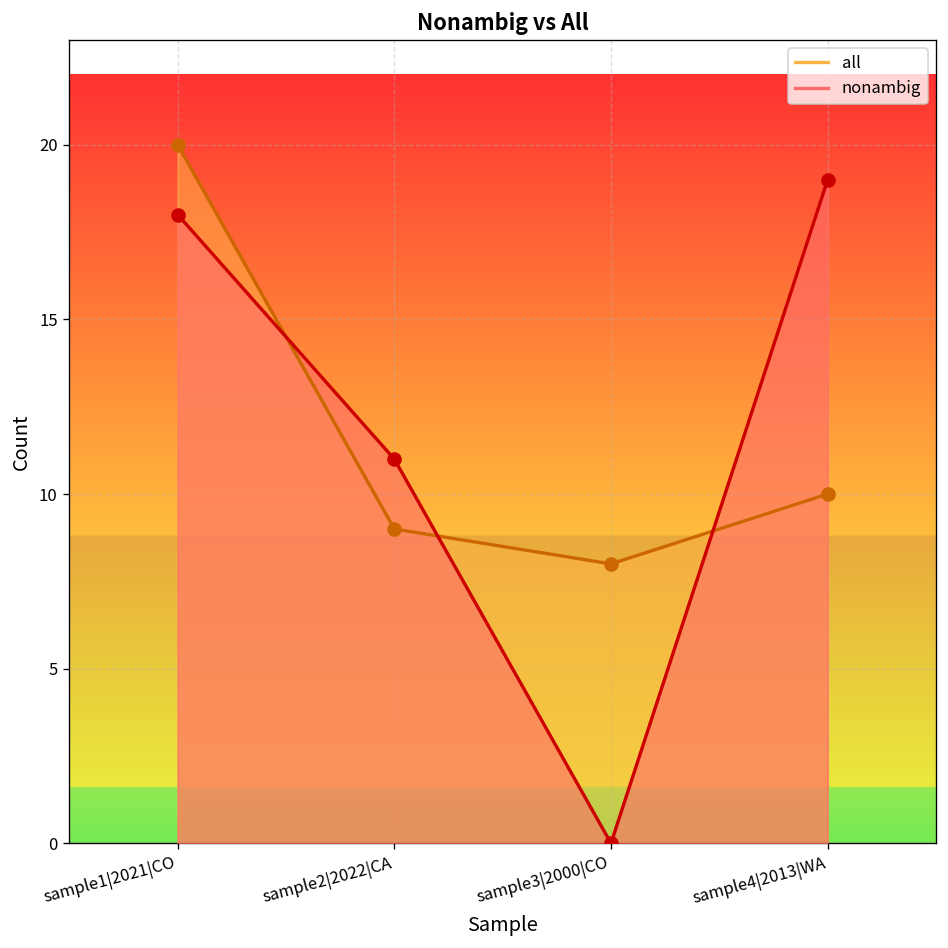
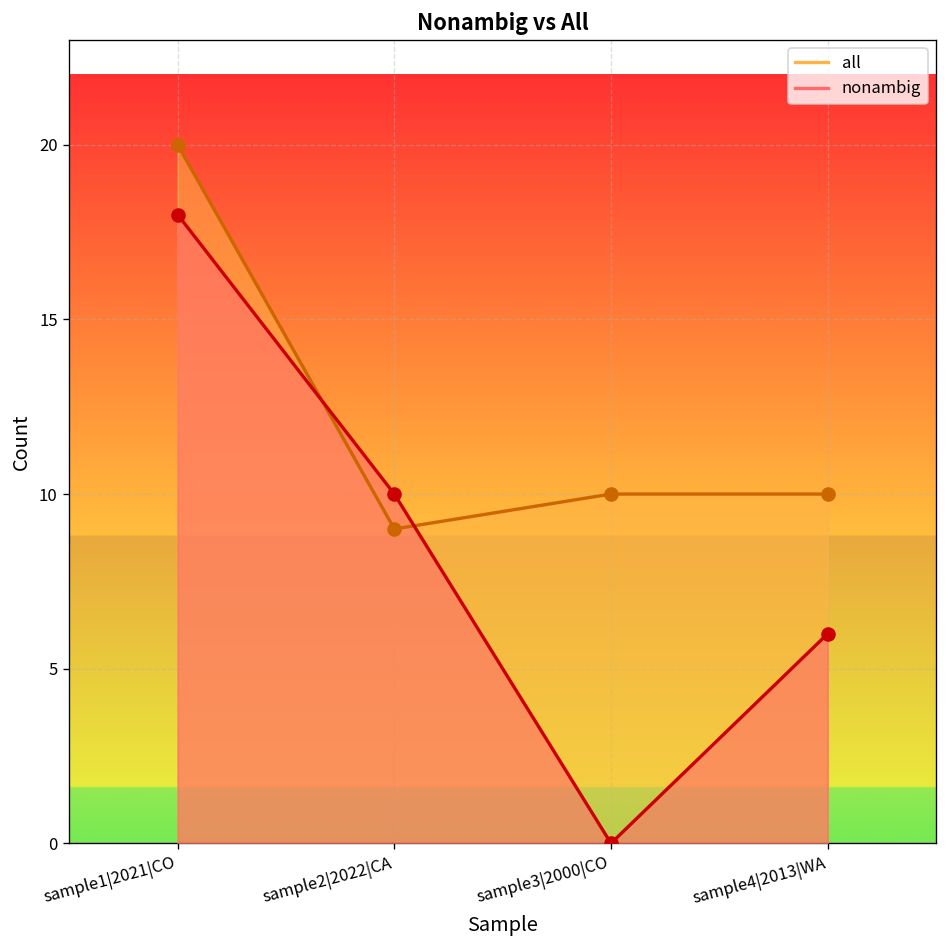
  {
    "all": {
      "sample1|2021|CO": 20,
      "sample2|2022|CA": 9,
-     "sample3|2000|CO": 8,
+     "sample3|2000|CO": 10,
      "sample4|2013|WA": 10
    },
    "nonambig": {
      "sample1|2021|CO": 18,
-     "sample2|2022|CA": 11,
+     "sample2|2022|CA": 10,
      "sample3|2000|CO": 0,
-     "sample4|2013|WA": 19
+     "sample4|2013|WA": 6
    }
  }
